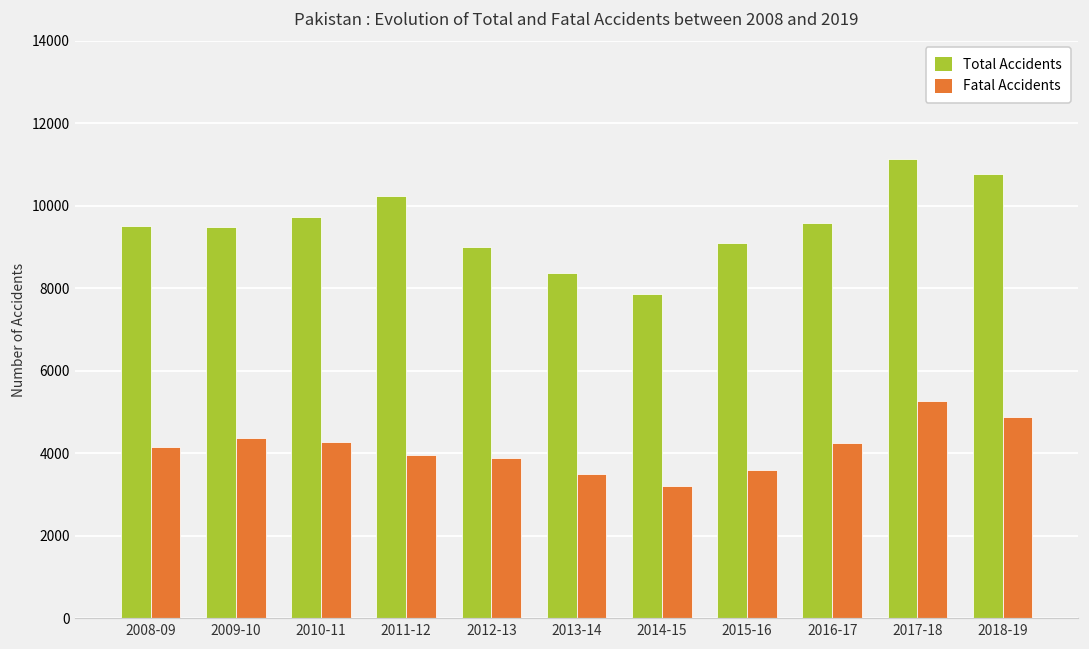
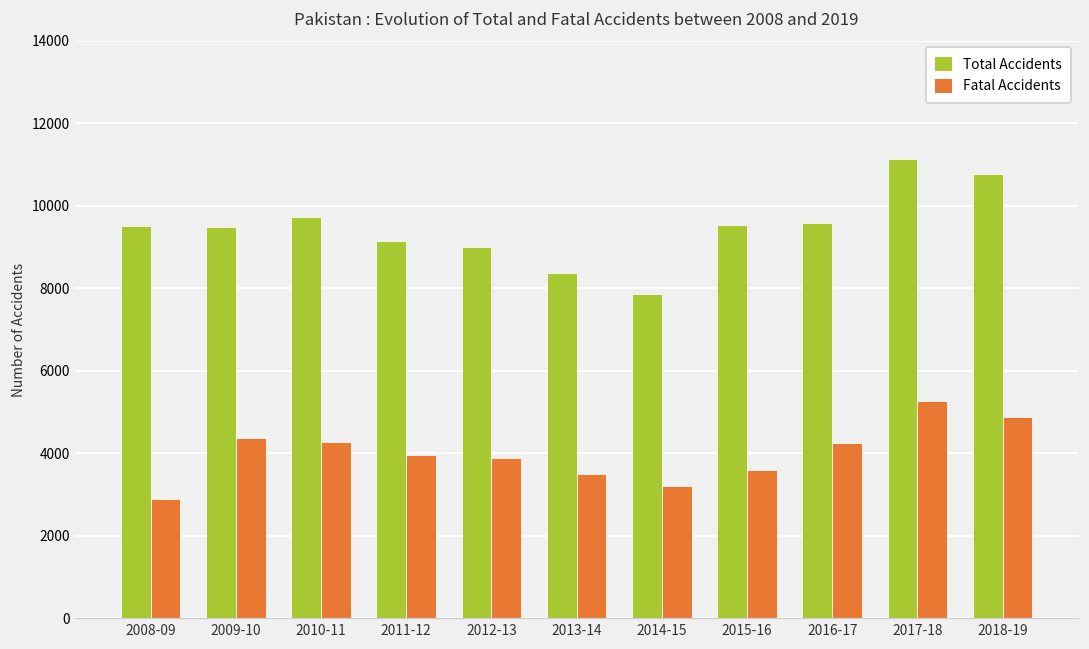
  {
    "Total Accidents": {
      "2008-09": 9500,
      "2009-10": 9500,
      "2010-11": 9700,
-     "2011-12": 10200,
+     "2011-12": 9100,
      "2012-13": 9000,
      "2013-14": 8400,
      "2014-15": 7900,
-     "2015-16": 9100,
+     "2015-16": 9500,
      "2016-17": 9600,
      "2017-18": 11100,
      "2018-19": 10800
    },
    "Fatal Accidents": {
-     "2008-09": 4100,
+     "2008-09": 2900,
      "2009-10": 4400,
      "2010-11": 4300,
      "2011-12": 4000,
      "2012-13": 3900,
      "2013-14": 3500,
      "2014-15": 3200,
      "2015-16": 3600,
      "2016-17": 4300,
      "2017-18": 5300,
      "2018-19": 4900
    }
  }
